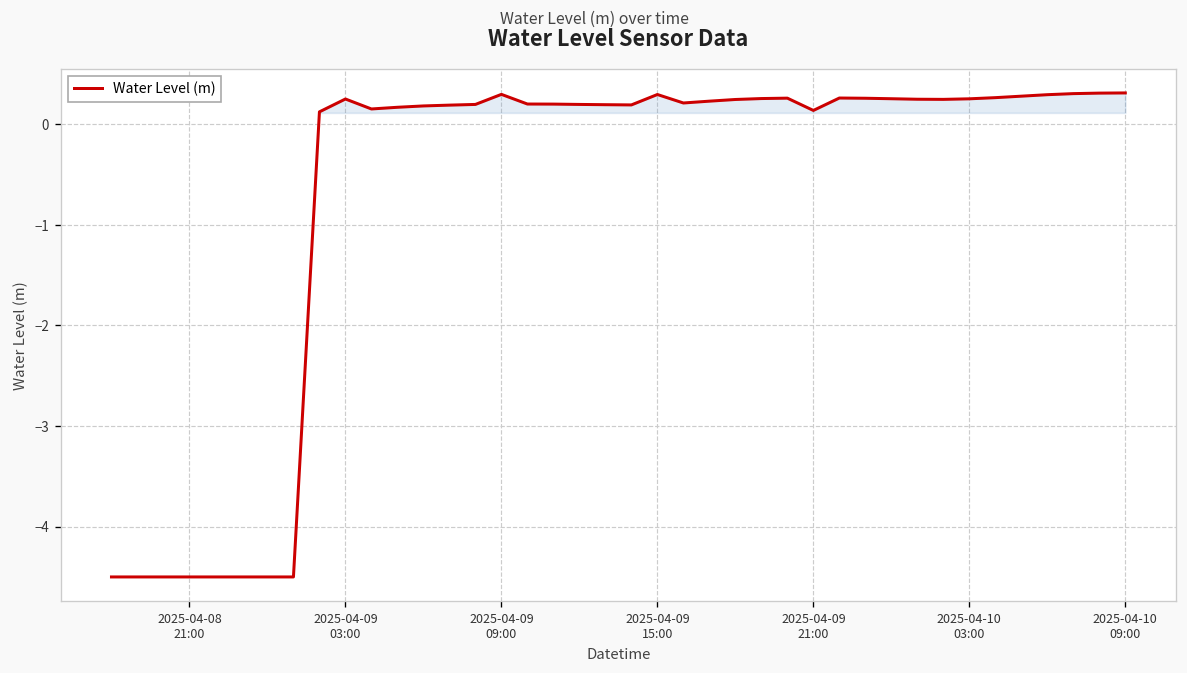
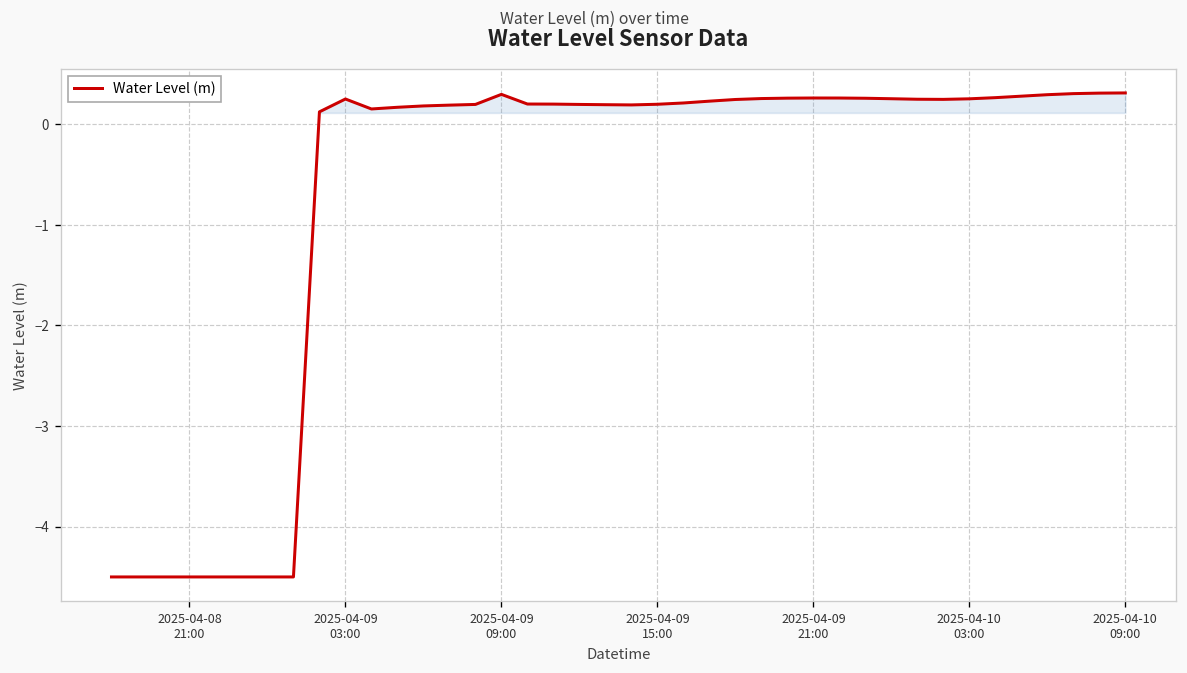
  {
    "Water Level (m)": {
      "2025-04-08 21:00": -4.5,
-     "2025-04-09 15:00": 0.3,
-     "2025-04-09 21:00": 0.1
+     "2025-04-09 15:00": 0.2,
+     "2025-04-09 21:00": 0.3
    }
  }
